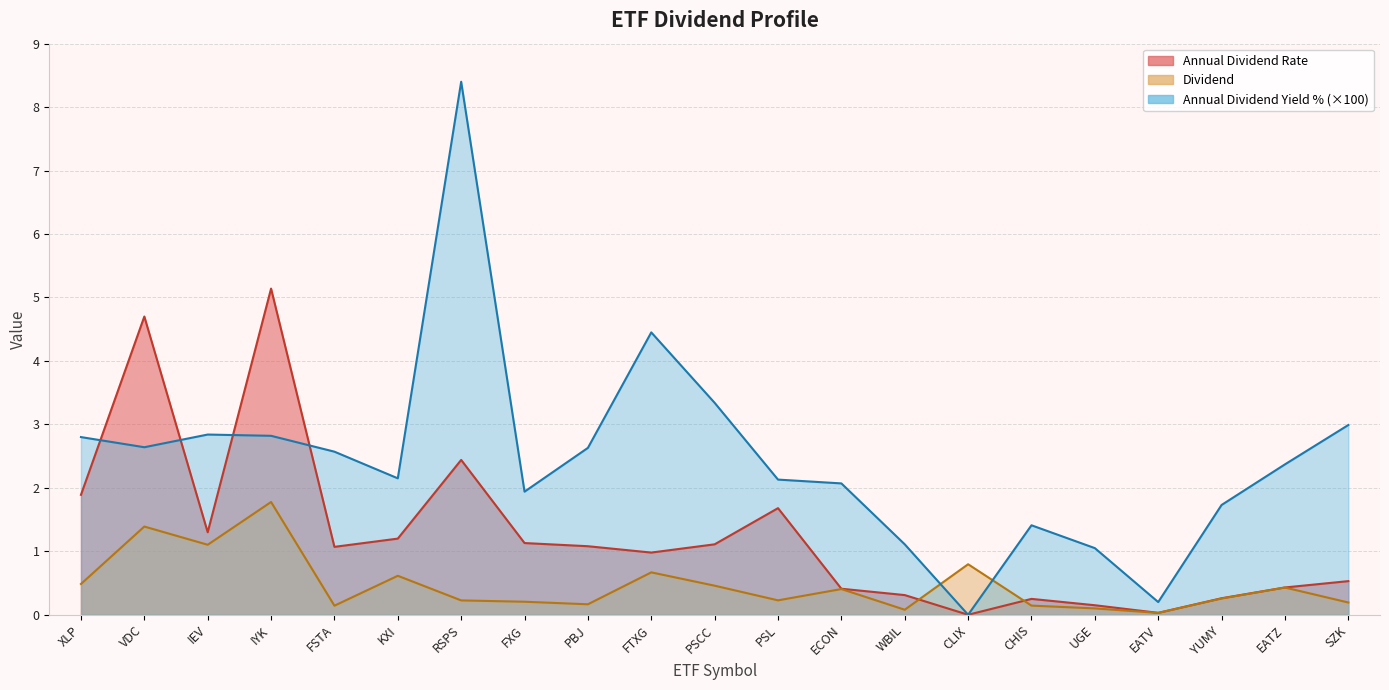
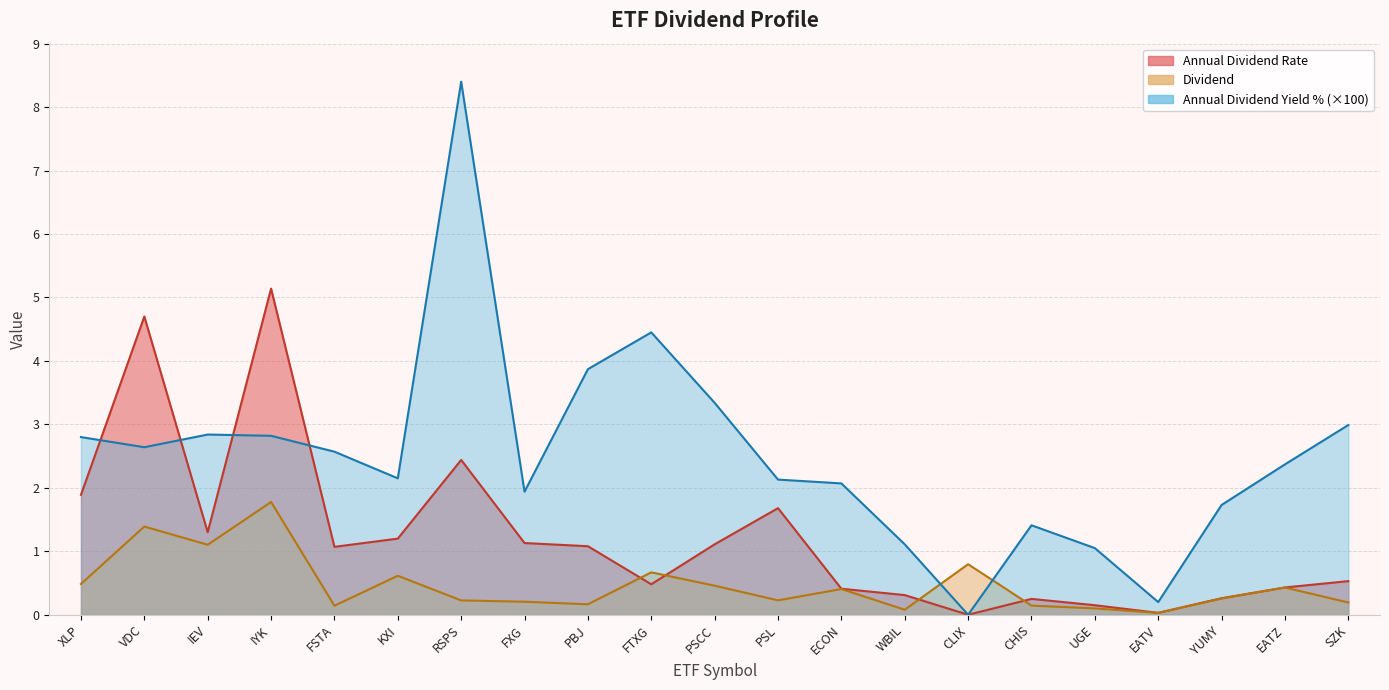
  {
    "Annual Dividend Rate": {
      "XLP": 1.9,
      "VDC": 4.7,
      "IEV": 1.3,
      "IYK": 5.1,
      "FSTA": 1.1,
      "KXI": 1.2,
      "RSPS": 2.4,
      "FXG": 1.1,
      "PBJ": 1.1,
-     "FTXG": 1.0,
+     "FTXG": 0.5,
      "PSCC": 1.1,
      "PSL": 1.7,
      "WBIL": 0.3,
      "CHIS": 0.3,
      "UGE": 0.2,
      "SZK": 0.5
    },
    "Dividend": {
      "XLP": 0.5,
      "VDC": 1.4,
      "IEV": 1.1,
      "IYK": 1.8,
      "FSTA": 0.1,
      "KXI": 0.6,
      "RSPS": 0.2,
      "FXG": 0.2,
      "PBJ": 0.2,
      "FTXG": 0.7,
      "PSCC": 0.5,
      "PSL": 0.2,
      "WBIL": 0.1,
      "CLIX": 0.8,
      "CHIS": 0.1,
      "UGE": 0.1,
      "SZK": 0.2
    },
    "Annual Dividend Yield % (×100)": {
      "XLP": 2.8,
      "VDC": 2.6,
      "IEV": 2.8,
      "IYK": 2.8,
      "FSTA": 2.6,
      "KXI": 2.2,
      "RSPS": 8.4,
      "FXG": 1.9,
-     "PBJ": 2.6,
+     "PBJ": 3.9,
      "FTXG": 4.5,
      "PSCC": 3.3,
      "PSL": 2.1,
      "ECON": 2.1,
      "WBIL": 1.1,
      "CHIS": 1.4,
      "UGE": 1.1,
      "EATV": 0.2,
      "YUMY": 1.7,
      "EATZ": 2.4,
      "SZK": 3.0
    }
  }
